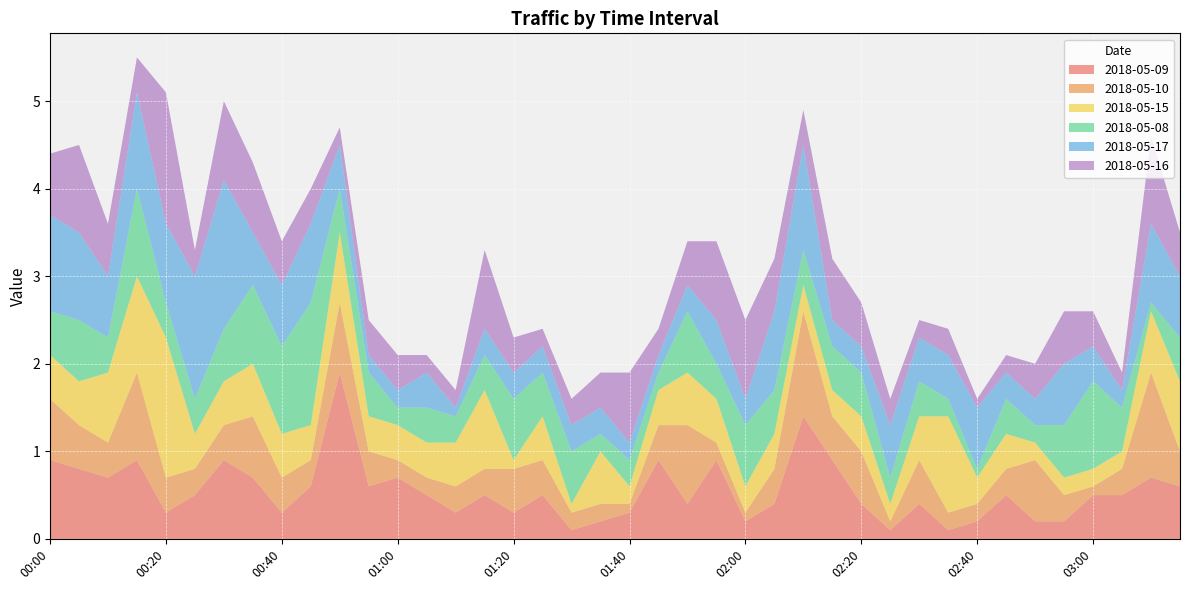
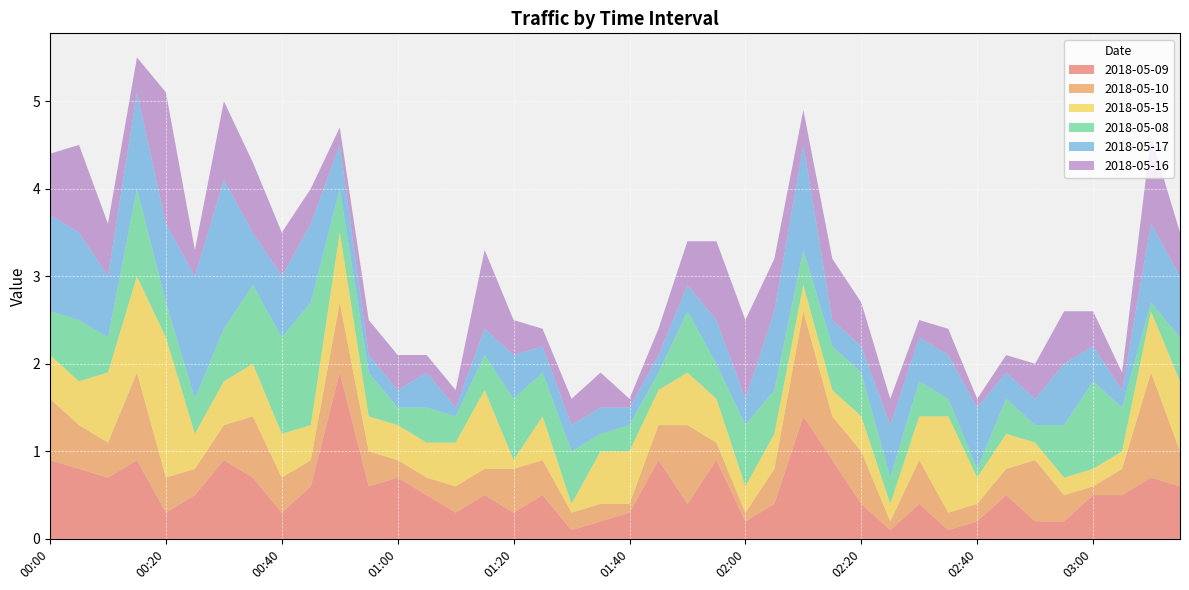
  {
    "2018-05-15": {
      "00:00": 0.5,
      "00:20": 1.6,
      "00:40": 0.5,
      "01:00": 0.4,
      "01:20": 0.1,
-     "01:40": 0.2,
+     "01:40": 0.6,
      "02:00": 0.3,
      "02:20": 0.4,
      "02:40": 0.3,
      "03:00": 0.2
    },
    "2018-05-08": {
      "00:00": 0.5,
      "00:20": 0.4,
-     "00:40": 1.0,
+     "00:40": 1.1,
      "01:00": 0.2,
      "01:20": 0.7,
      "01:40": 0.3,
      "02:00": 0.7,
      "02:20": 0.5,
      "02:40": 0.1,
      "03:00": 1.0
    },
    "2018-05-17": {
      "00:00": 1.1,
      "00:20": 0.9,
      "00:40": 0.7,
      "01:00": 0.2,
-     "01:20": 0.3,
+     "01:20": 0.5,
      "01:40": 0.2,
      "02:00": 0.3,
      "02:20": 0.3,
      "02:40": 0.7,
      "03:00": 0.4
    },
    "2018-05-16": {
      "00:00": 0.7,
      "00:20": 1.5,
      "00:40": 0.5,
      "01:00": 0.4,
      "01:20": 0.4,
-     "01:40": 0.8,
+     "01:40": 0.1,
      "02:00": 0.9,
      "02:20": 0.5,
      "02:40": 0.1,
      "03:00": 0.4
    }
  }
